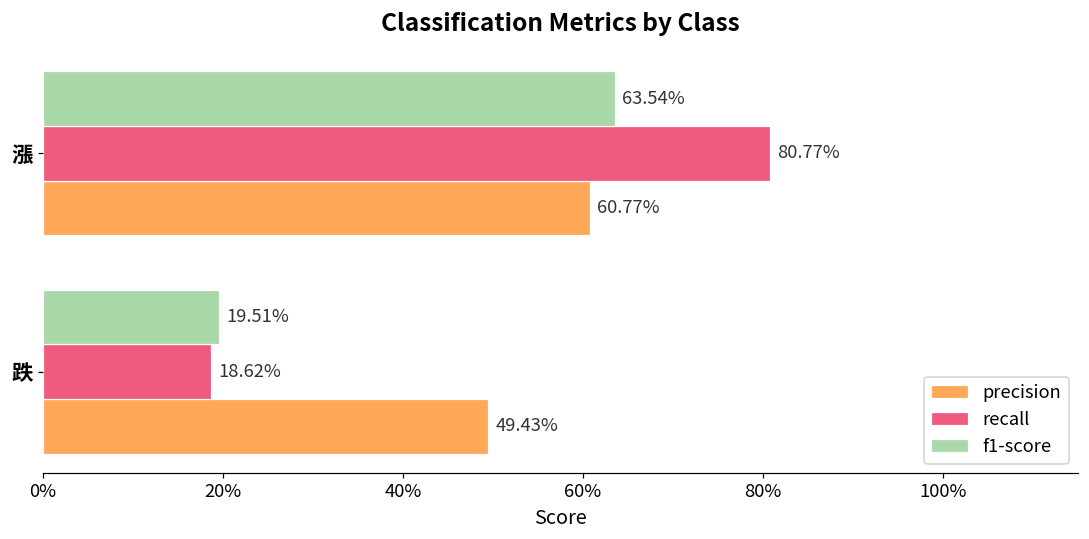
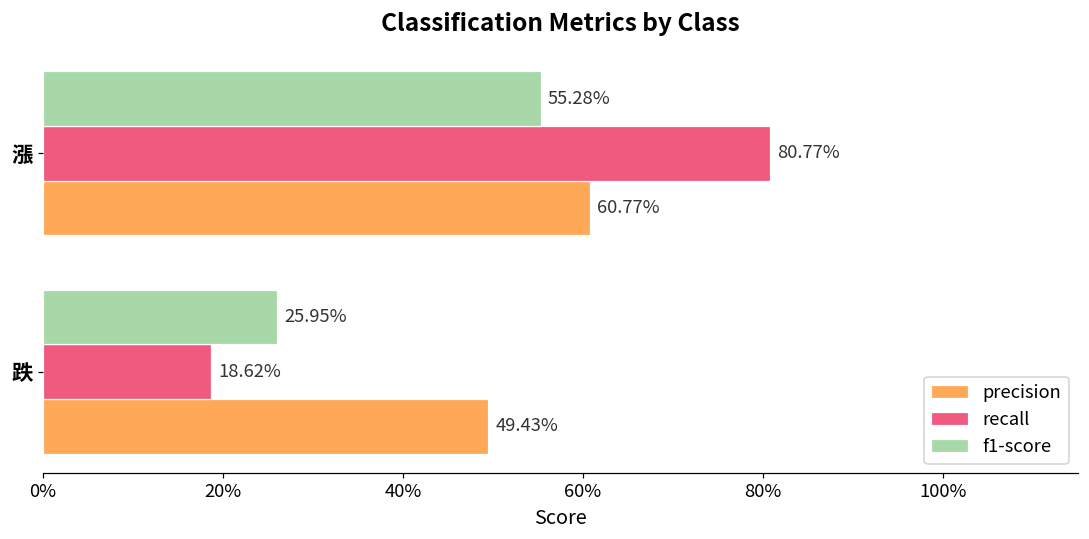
  {
    "precision": {
      "漲": "60.77%",
      "跌": "49.43%"
    },
    "recall": {
      "漲": "80.77%",
      "跌": "18.62%"
    },
    "f1-score": {
-     "漲": "63.54%",
-     "跌": "19.51%"
+     "漲": "55.28%",
+     "跌": "25.95%"
    }
  }
